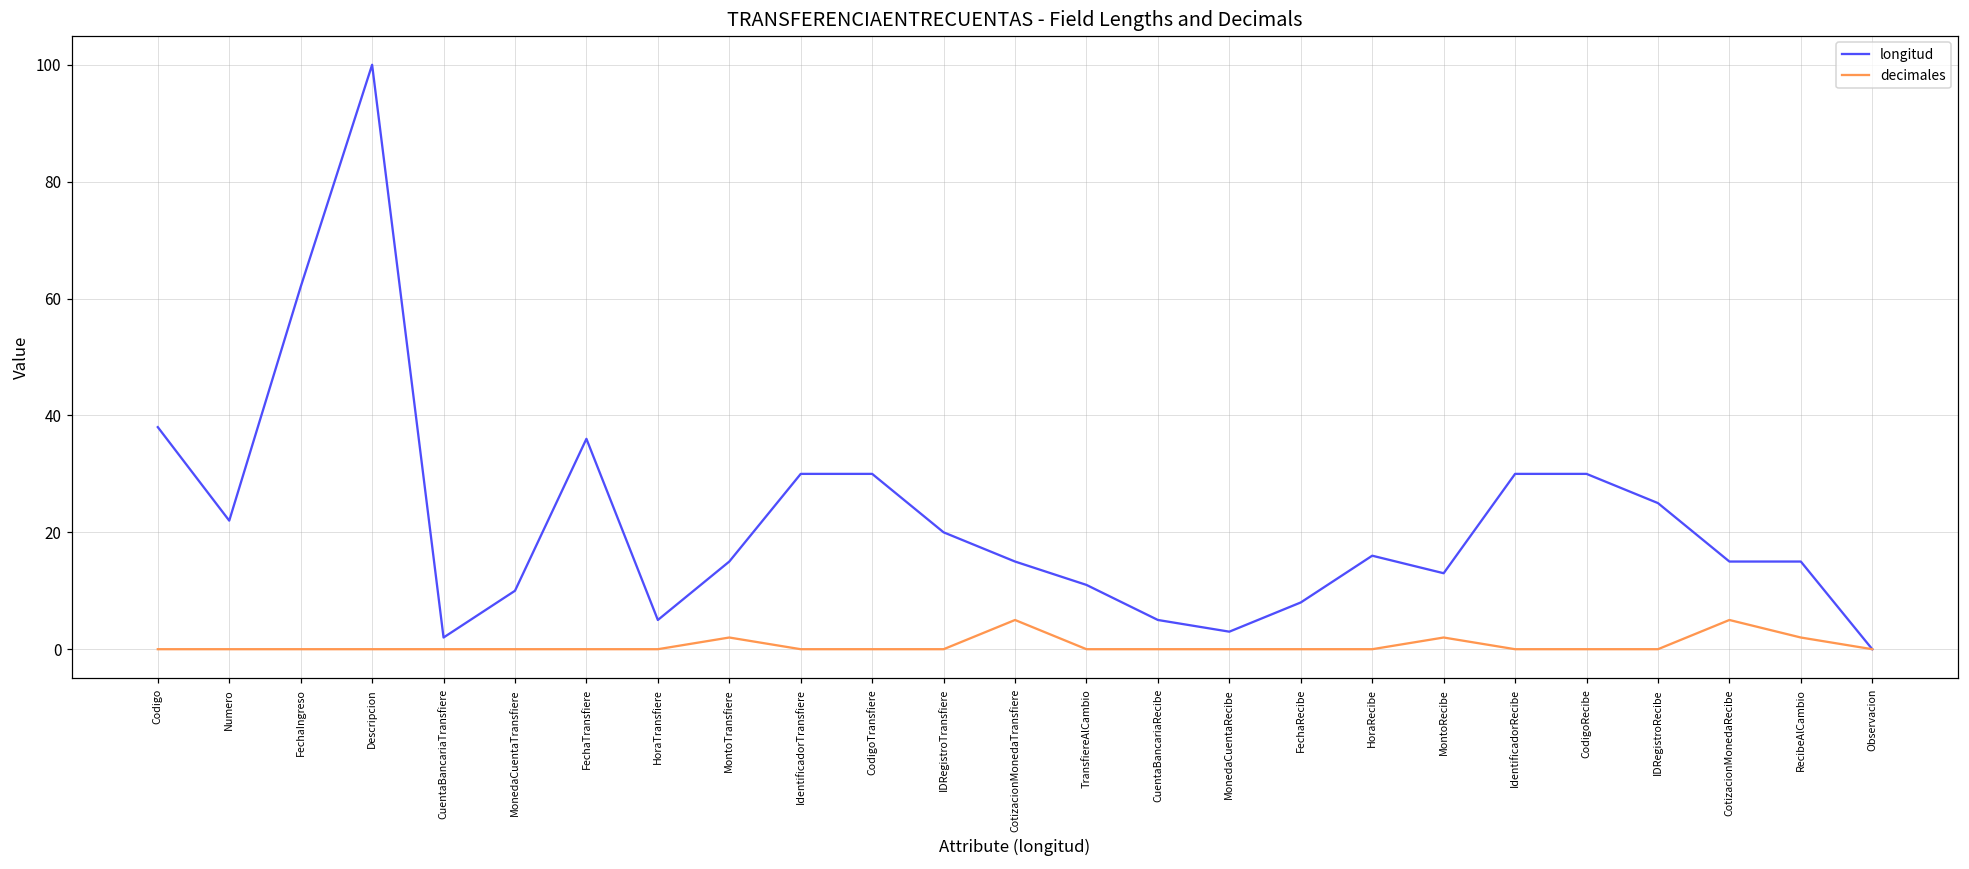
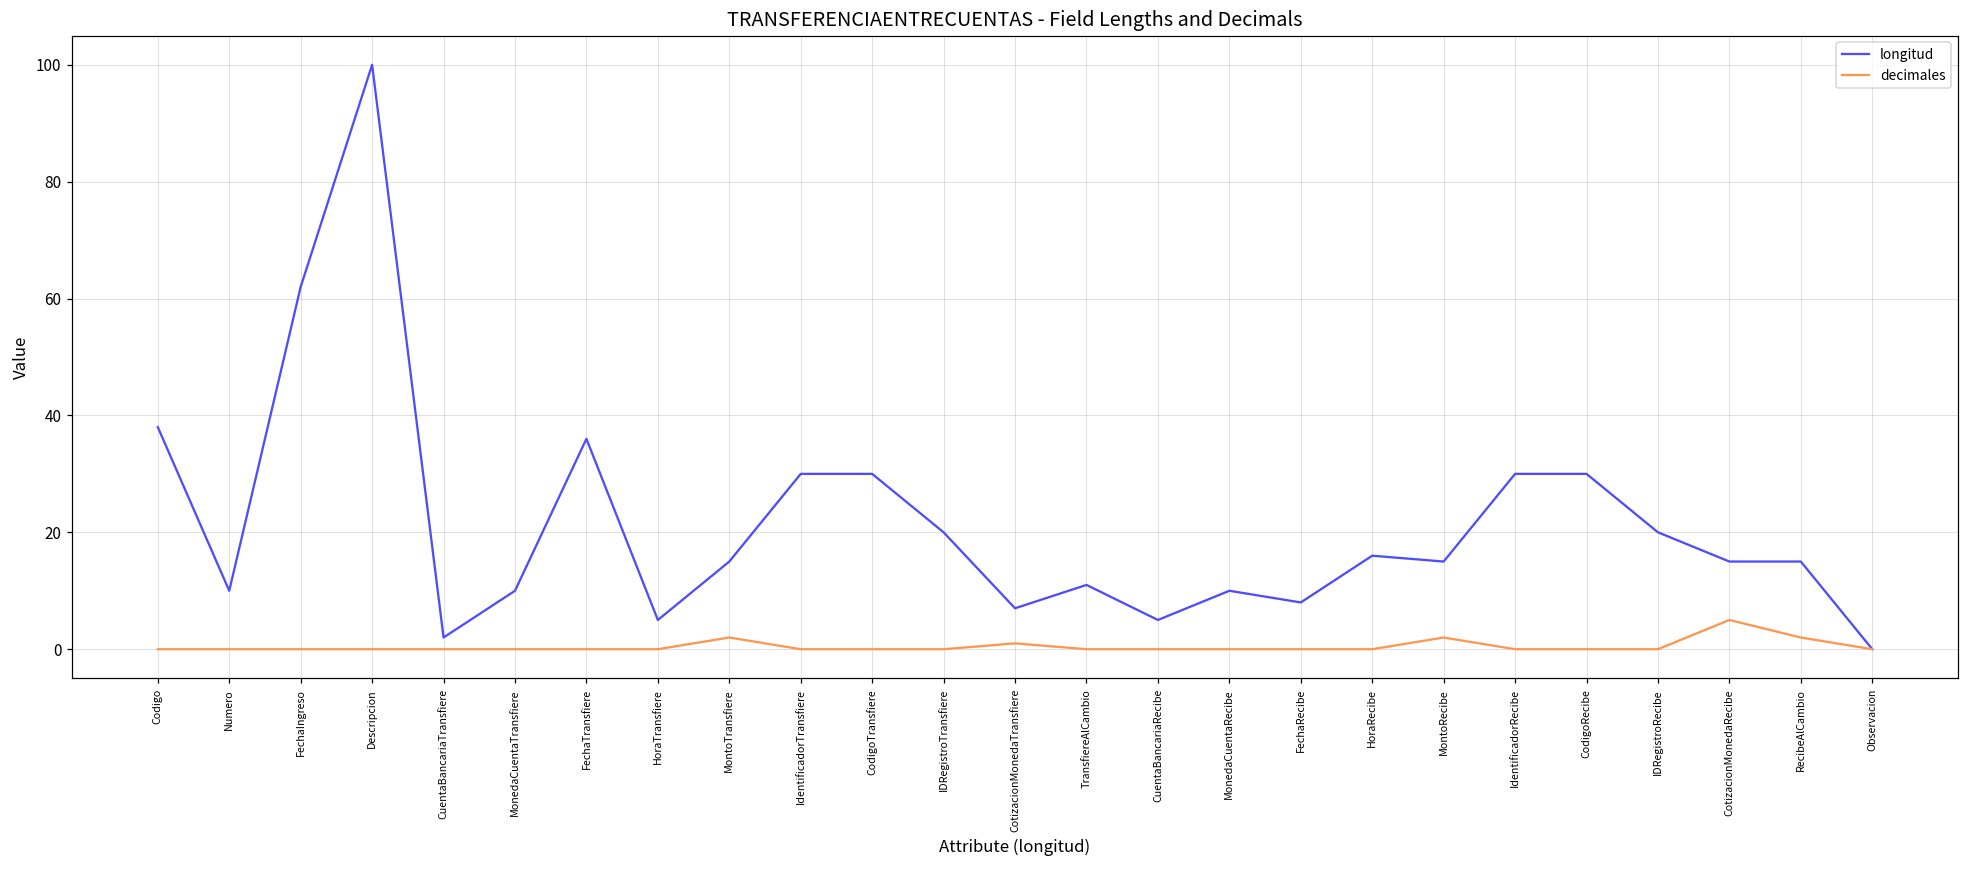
  {
    "longitud": {
      "Codigo": 38,
-     "Numero": 22,
+     "Numero": 10,
      "FechaIngreso": 62,
      "Descripcion": 100,
      "CuentaBancariaTransfiere": 2,
      "MonedaCuentaTransfiere": 10,
      "FechaTransfiere": 36,
      "HoraTransfiere": 5,
      "MontoTransfiere": 15,
      "IdentificadorTransfiere": 30,
      "CodigoTransfiere": 30,
      "IDRegistroTransfiere": 20,
-     "CotizacionMonedaTransfiere": 15,
+     "CotizacionMonedaTransfiere": 7,
      "TransfiereAlCambio": 11,
      "CuentaBancariaRecibe": 5,
-     "MonedaCuentaRecibe": 3,
+     "MonedaCuentaRecibe": 10,
      "FechaRecibe": 8,
      "HoraRecibe": 16,
-     "MontoRecibe": 13,
+     "MontoRecibe": 15,
      "IdentificadorRecibe": 30,
      "CodigoRecibe": 30,
-     "IDRegistroRecibe": 25,
+     "IDRegistroRecibe": 20,
      "CotizacionMonedaRecibe": 15,
      "RecibeAlCambio": 15
    },
    "decimales": {
      "Codigo": 0,
      "Numero": 0,
      "FechaIngreso": 0,
      "Descripcion": 0,
      "CuentaBancariaTransfiere": 0,
      "MonedaCuentaTransfiere": 0,
      "FechaTransfiere": 0,
      "HoraTransfiere": 0,
      "MontoTransfiere": 2,
      "IdentificadorTransfiere": 0,
      "CodigoTransfiere": 0,
      "IDRegistroTransfiere": 0,
-     "CotizacionMonedaTransfiere": 5,
+     "CotizacionMonedaTransfiere": 1,
      "TransfiereAlCambio": 0,
      "CuentaBancariaRecibe": 0,
      "MonedaCuentaRecibe": 0,
      "FechaRecibe": 0,
      "HoraRecibe": 0,
      "MontoRecibe": 2,
      "IdentificadorRecibe": 0,
      "CodigoRecibe": 0,
      "IDRegistroRecibe": 0,
      "CotizacionMonedaRecibe": 5,
      "RecibeAlCambio": 2
    }
  }
